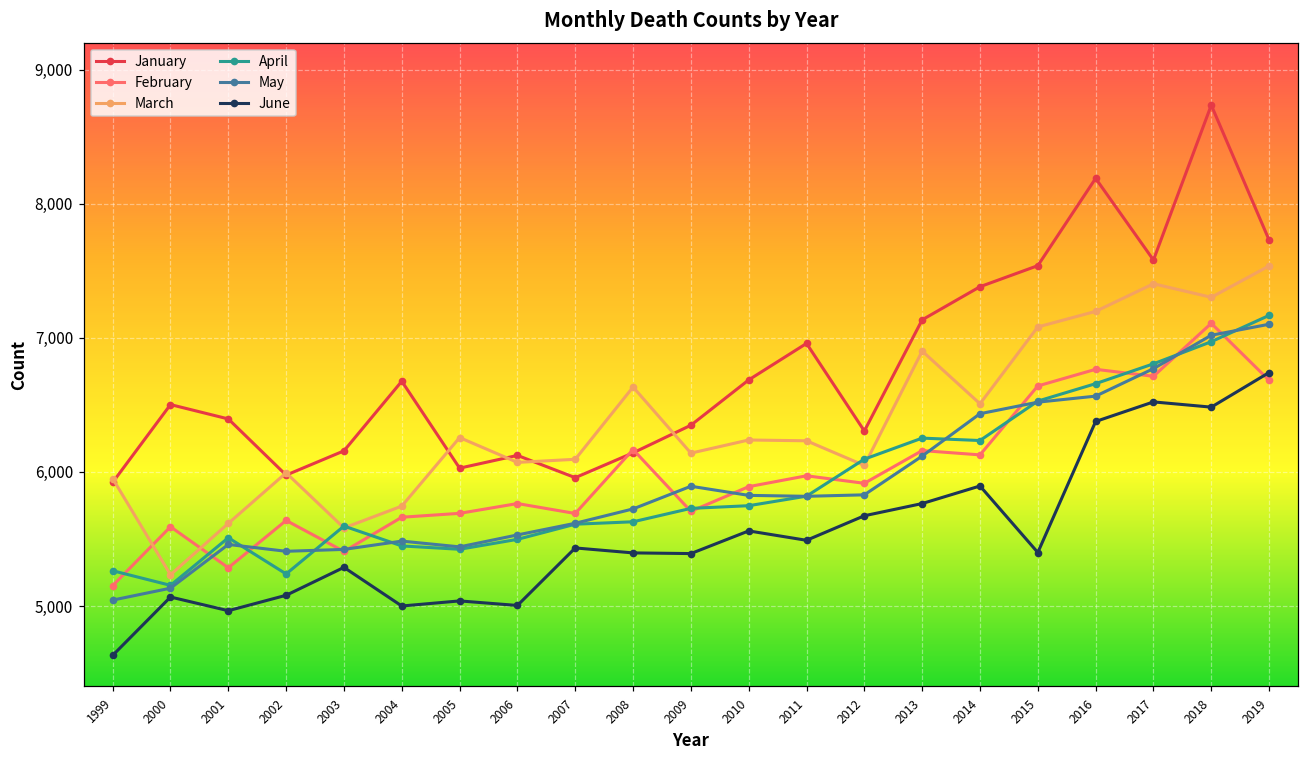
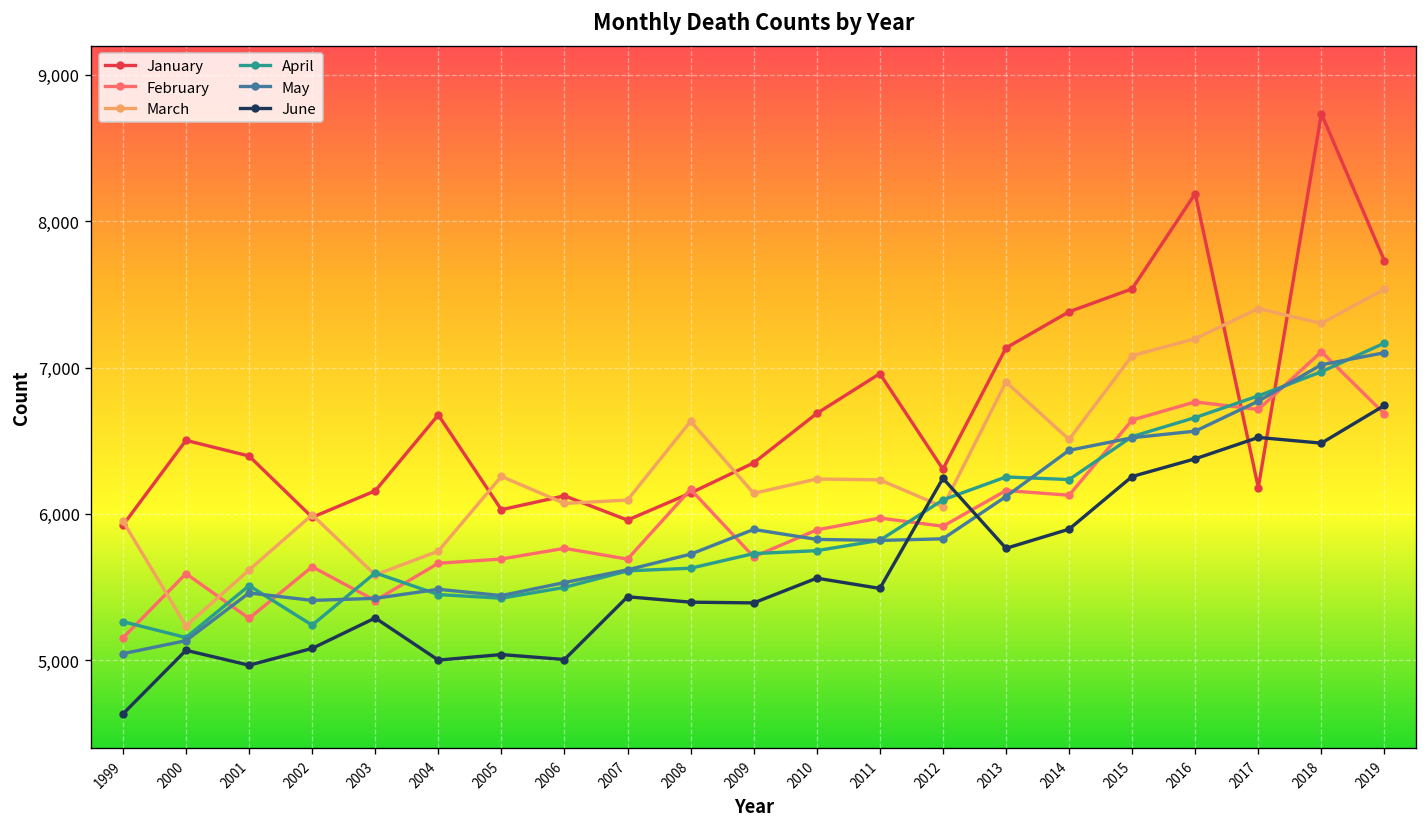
  {
    "January": {
      "1999": "5,920",
      "2000": "6,500",
      "2001": "6,400",
      "2003": "6,160",
      "2004": "6,680",
      "2005": "6,030",
      "2006": "6,120",
      "2007": "5,960",
      "2008": "6,140",
      "2009": "6,350",
      "2010": "6,690",
      "2011": "6,960",
      "2012": "6,310",
      "2013": "7,130",
      "2014": "7,380",
      "2015": "7,540",
      "2016": "8,190",
-     "2017": "7,580",
+     "2017": "6,180",
      "2018": "8,740",
      "2019": "7,730"
    },
    "June": {
      "1999": "4,630",
      "2000": "5,070",
      "2001": "4,970",
      "2002": "5,080",
      "2003": "5,290",
      "2004": "5,000",
      "2005": "5,040",
      "2006": "5,000",
      "2007": "5,430",
      "2008": "5,400",
      "2009": "5,390",
      "2010": "5,560",
      "2011": "5,490",
-     "2012": "5,670",
+     "2012": "6,240",
      "2013": "5,760",
      "2014": "5,900",
-     "2015": "5,400",
+     "2015": "6,260",
      "2016": "6,380",
      "2017": "6,520",
      "2018": "6,480",
      "2019": "6,740"
    }
  }
